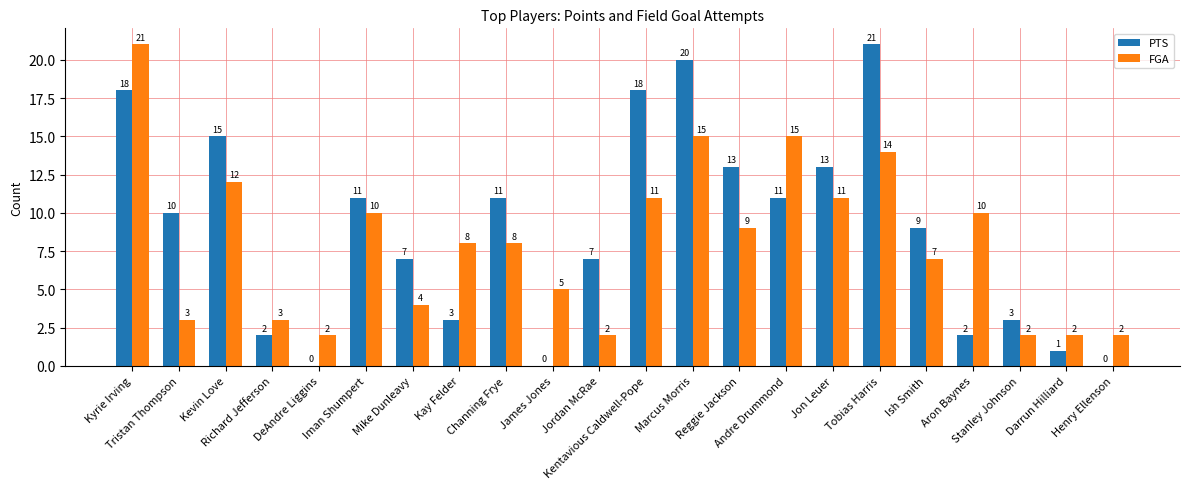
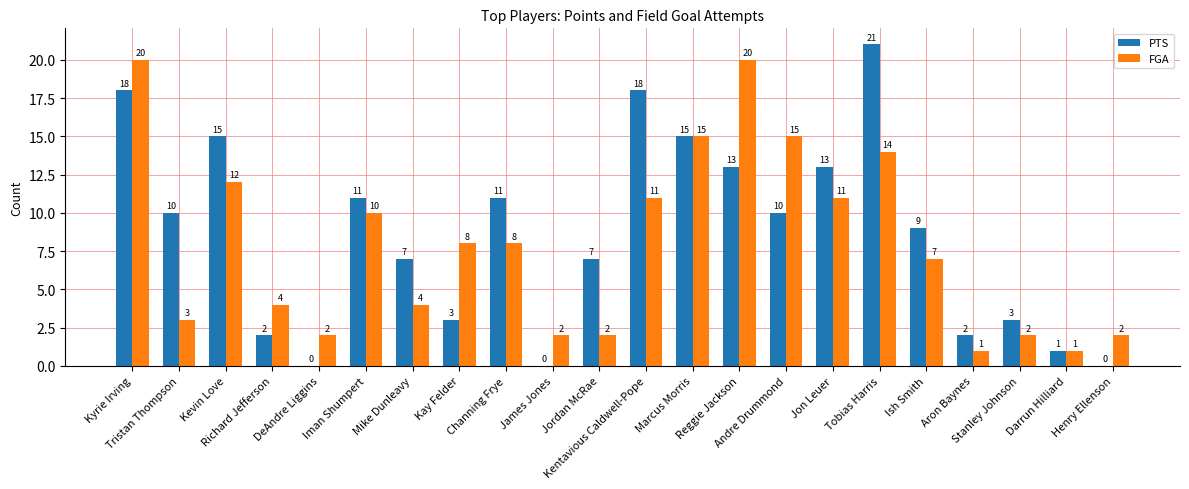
  {
    "PTS": {
      "Kyrie Irving": 18,
      "Tristan Thompson": 10,
      "Kevin Love": 15,
      "Richard Jefferson": 2,
      "DeAndre Liggins": 0,
      "Iman Shumpert": 11,
      "Mike Dunleavy": 7,
      "Kay Felder": 3,
      "Channing Frye": 11,
      "James Jones": 0,
      "Jordan McRae": 7,
      "Kentavious Caldwell-Pope": 18,
-     "Marcus Morris": 20,
+     "Marcus Morris": 15,
      "Reggie Jackson": 13,
-     "Andre Drummond": 11,
+     "Andre Drummond": 10,
      "Jon Leuer": 13,
      "Tobias Harris": 21,
      "Ish Smith": 9,
      "Aron Baynes": 2,
      "Stanley Johnson": 3,
      "Darrun Hilliard": 1,
      "Henry Ellenson": 0
    },
    "FGA": {
-     "Kyrie Irving": 21,
+     "Kyrie Irving": 20,
      "Tristan Thompson": 3,
      "Kevin Love": 12,
-     "Richard Jefferson": 3,
+     "Richard Jefferson": 4,
      "DeAndre Liggins": 2,
      "Iman Shumpert": 10,
      "Mike Dunleavy": 4,
      "Kay Felder": 8,
      "Channing Frye": 8,
-     "James Jones": 5,
+     "James Jones": 2,
      "Jordan McRae": 2,
      "Kentavious Caldwell-Pope": 11,
      "Marcus Morris": 15,
-     "Reggie Jackson": 9,
+     "Reggie Jackson": 20,
      "Andre Drummond": 15,
      "Jon Leuer": 11,
      "Tobias Harris": 14,
      "Ish Smith": 7,
-     "Aron Baynes": 10,
+     "Aron Baynes": 1,
      "Stanley Johnson": 2,
-     "Darrun Hilliard": 2,
+     "Darrun Hilliard": 1,
      "Henry Ellenson": 2
    }
  }
